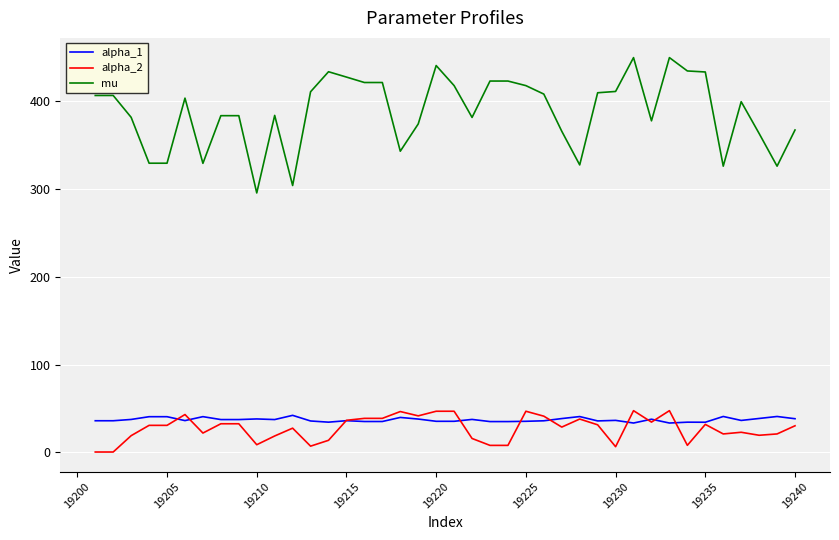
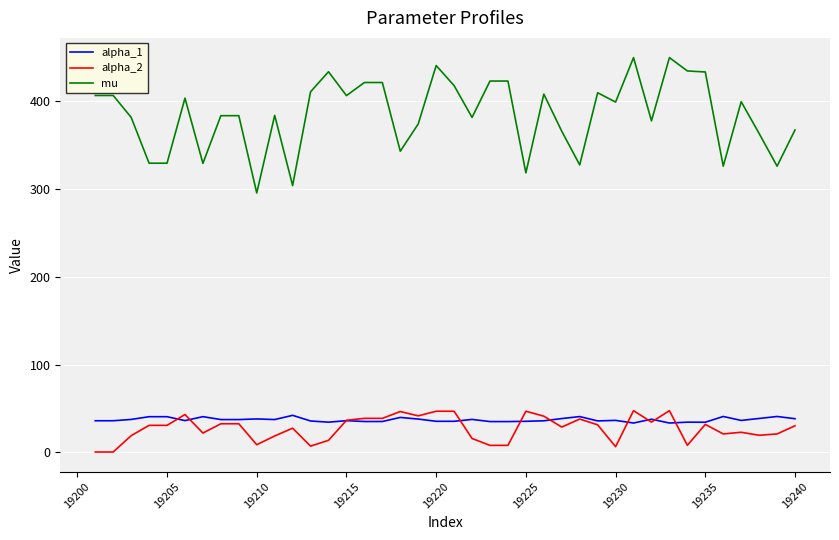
  {
    "alpha_1": {
      "19205": 40,
      "19210": 40,
      "19220": 40,
      "19225": 40,
      "19230": 40,
      "19240": 40
    },
    "alpha_2": {
      "19205": 30,
      "19210": 10,
      "19220": 50,
      "19225": 50,
      "19230": 10,
      "19240": 30
    },
    "mu": {
      "19205": 330,
      "19210": 300,
-     "19215": 430,
+     "19215": 410,
      "19220": 440,
-     "19225": 420,
-     "19230": 410,
+     "19225": 320,
+     "19230": 400,
      "19235": 430,
      "19240": 370
    }
  }
